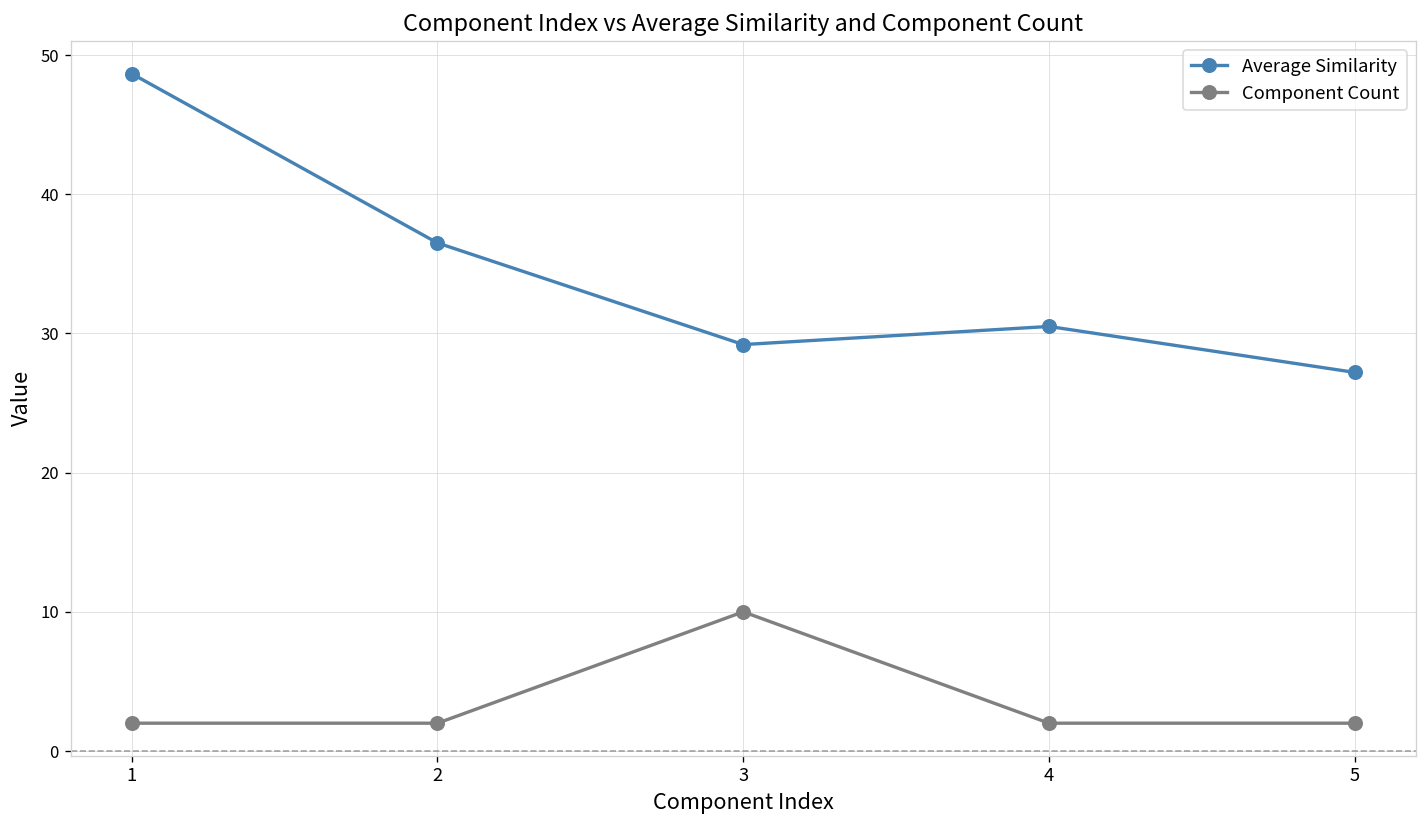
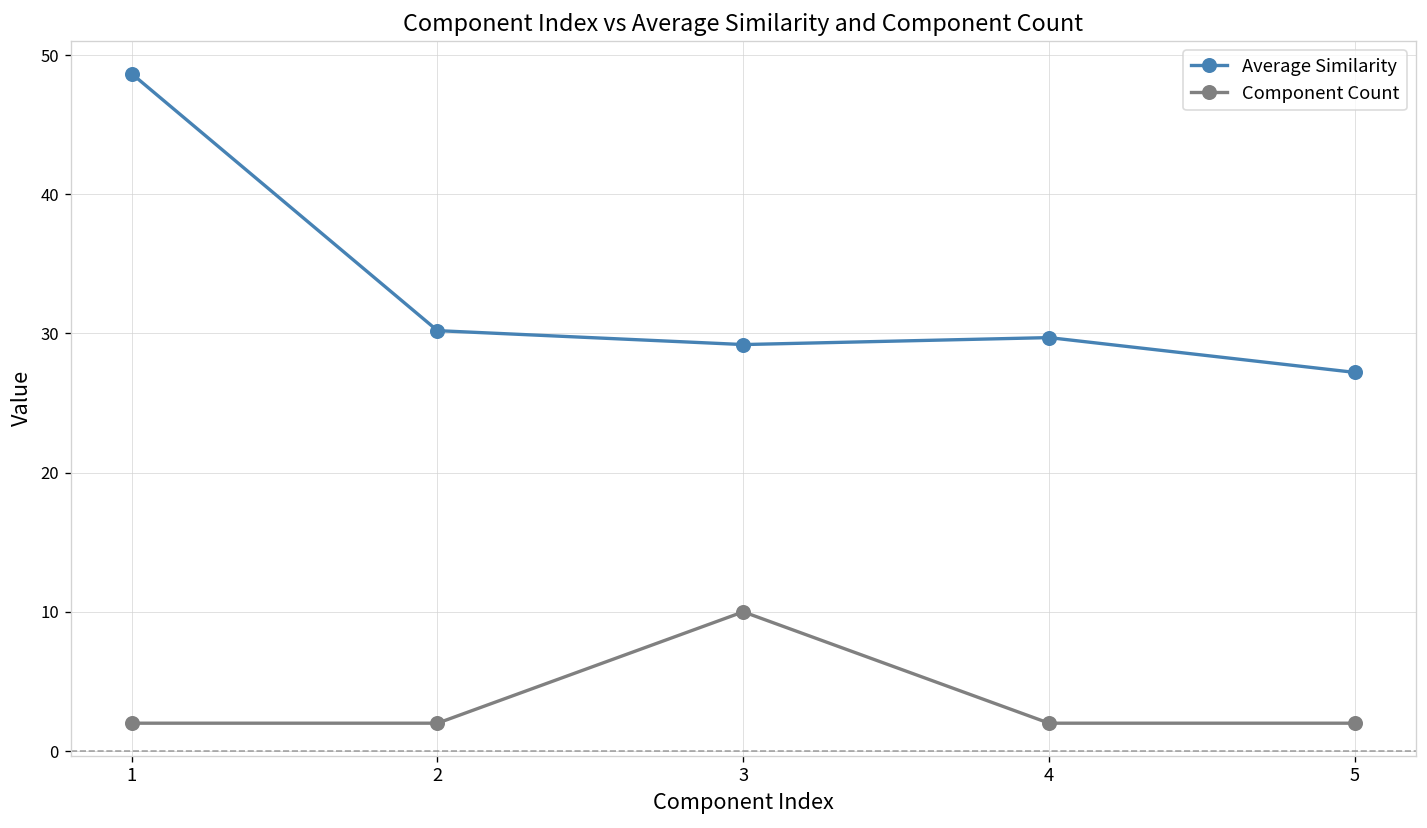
  {
    "Average Similarity": {
      "1": 48.7,
-     "2": 36.5,
+     "2": 30.2,
      "3": 29.2,
-     "4": 30.5,
+     "4": 29.7,
      "5": 27.2
    },
    "Component Count": {
      "1": 2.0,
      "2": 2.0,
      "3": 10.0,
      "4": 2.0,
      "5": 2.0
    }
  }
